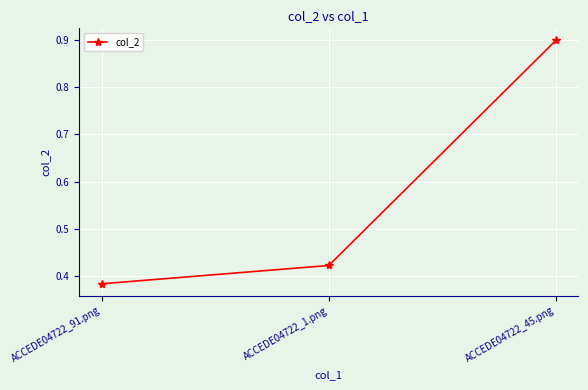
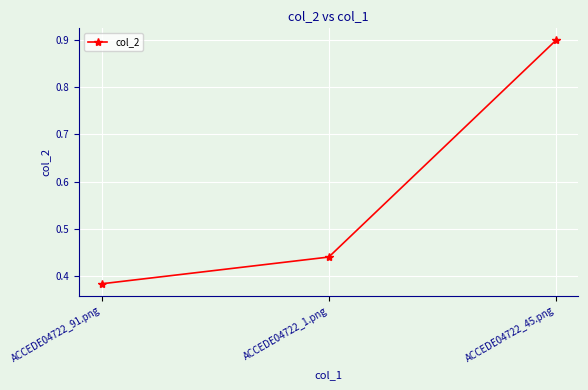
  {
    "ACCEDE04722_91.png": 0.38,
-   "ACCEDE04722_1.png": 0.42,
+   "ACCEDE04722_1.png": 0.44,
    "ACCEDE04722_45.png": 0.90
  }
